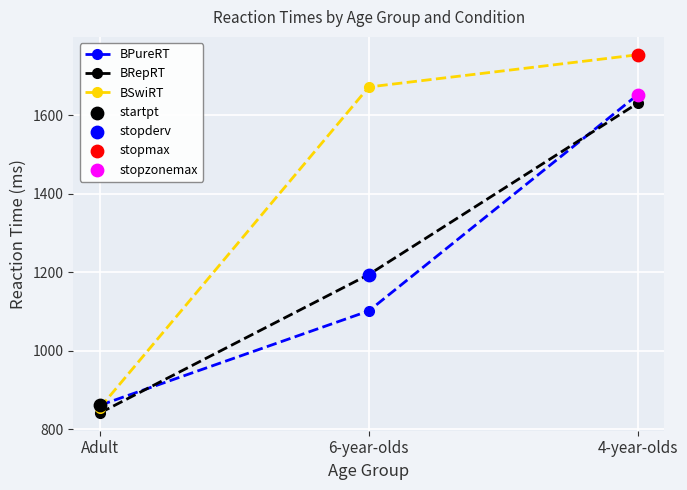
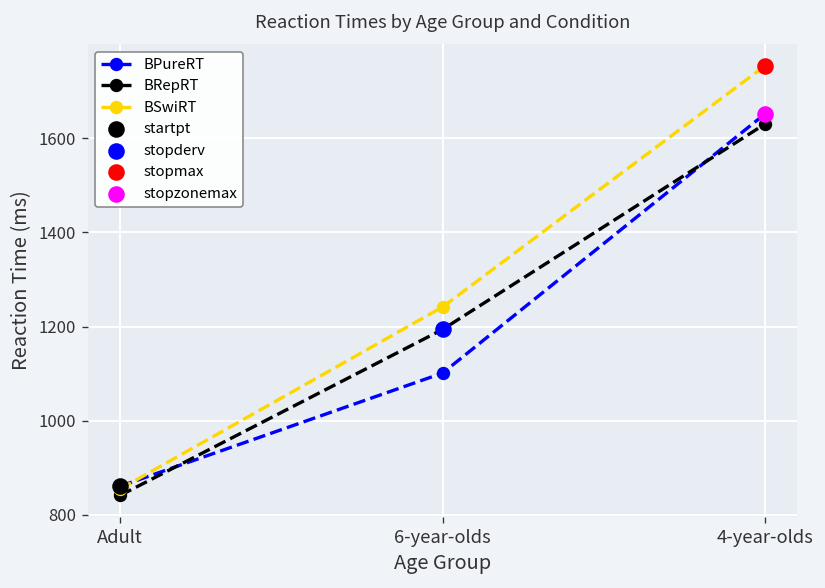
  {
    "BSwiRT": {
-     "6-year-olds": 1670
+     "6-year-olds": 1240
    }
  }
